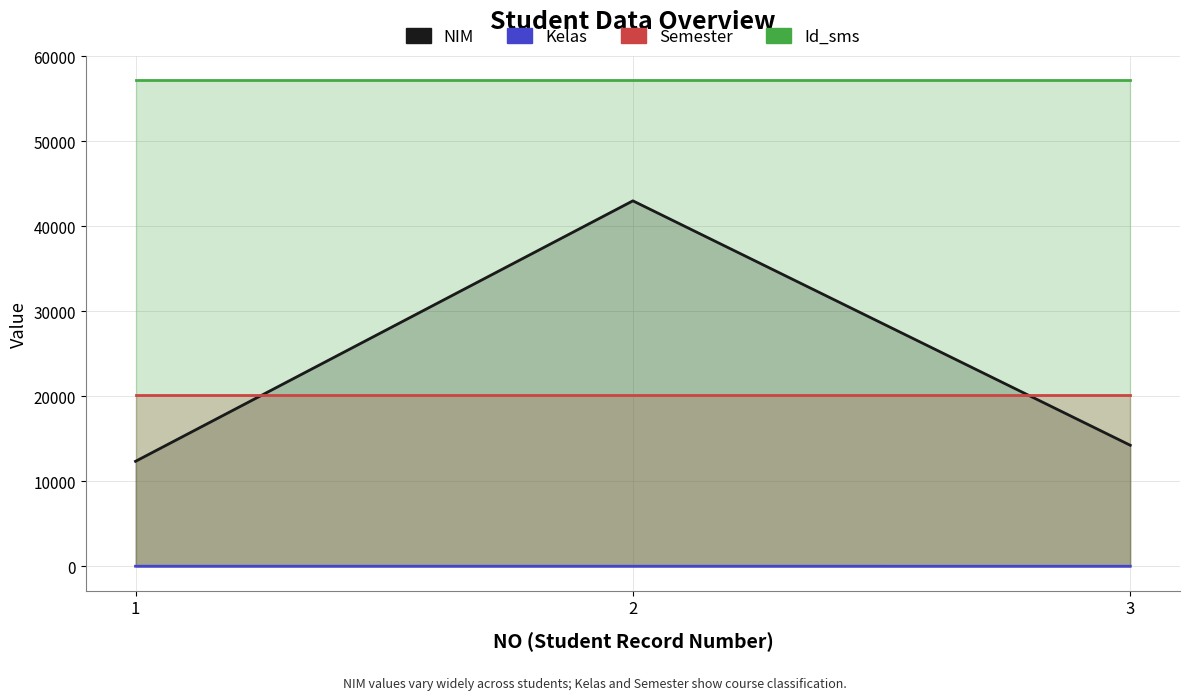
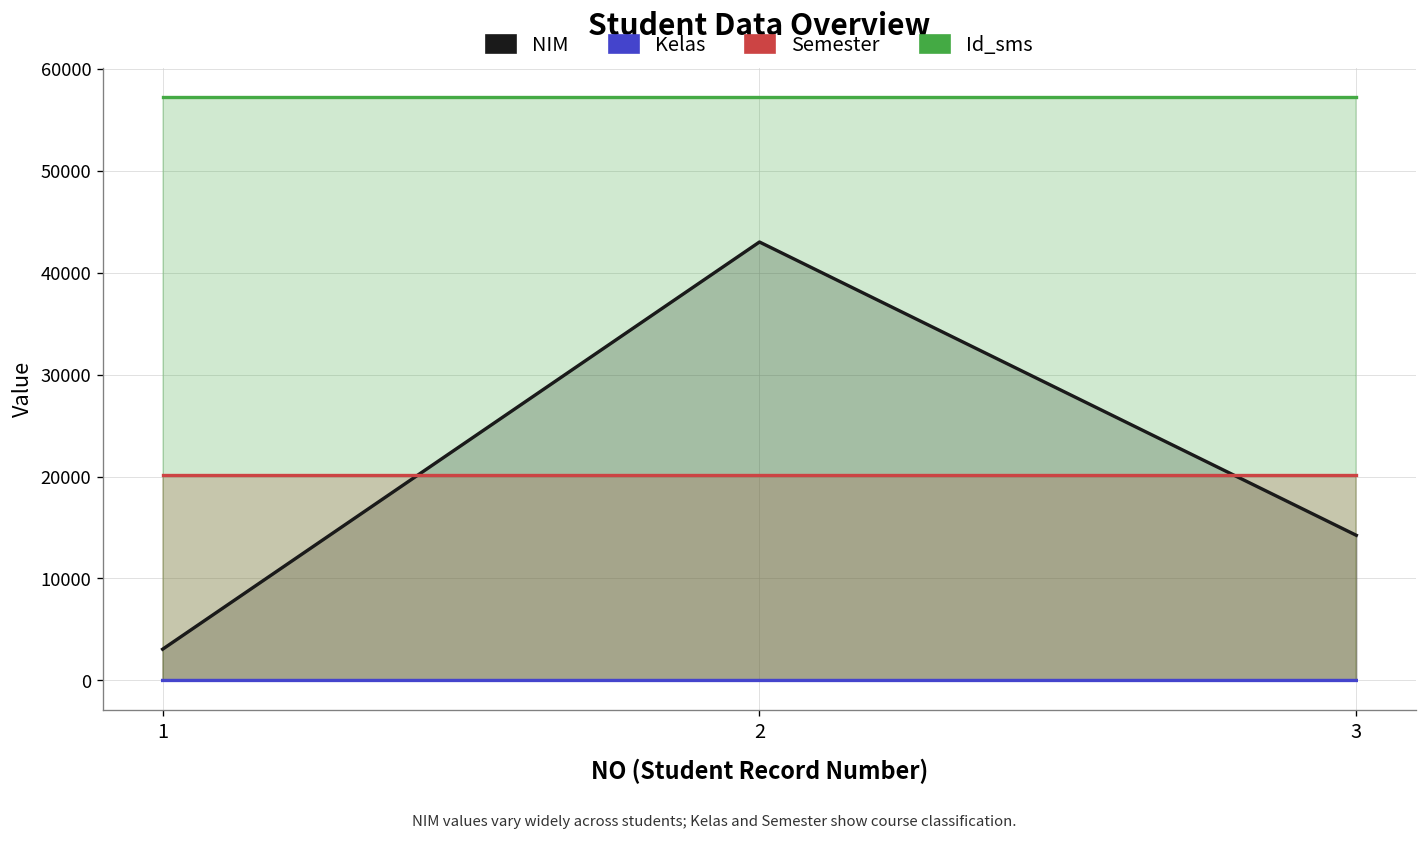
  {
    "NIM": {
-     "1": 12000,
+     "1": 3000,
      "2": 43000,
      "3": 14000
    },
    "Kelas": {
      "1": 0,
      "2": 0,
      "3": 0
    },
    "Semester": {
      "1": 20000,
      "2": 20000,
      "3": 20000
    },
    "Id_sms": {
      "1": 57000,
      "2": 57000,
      "3": 57000
    }
  }
